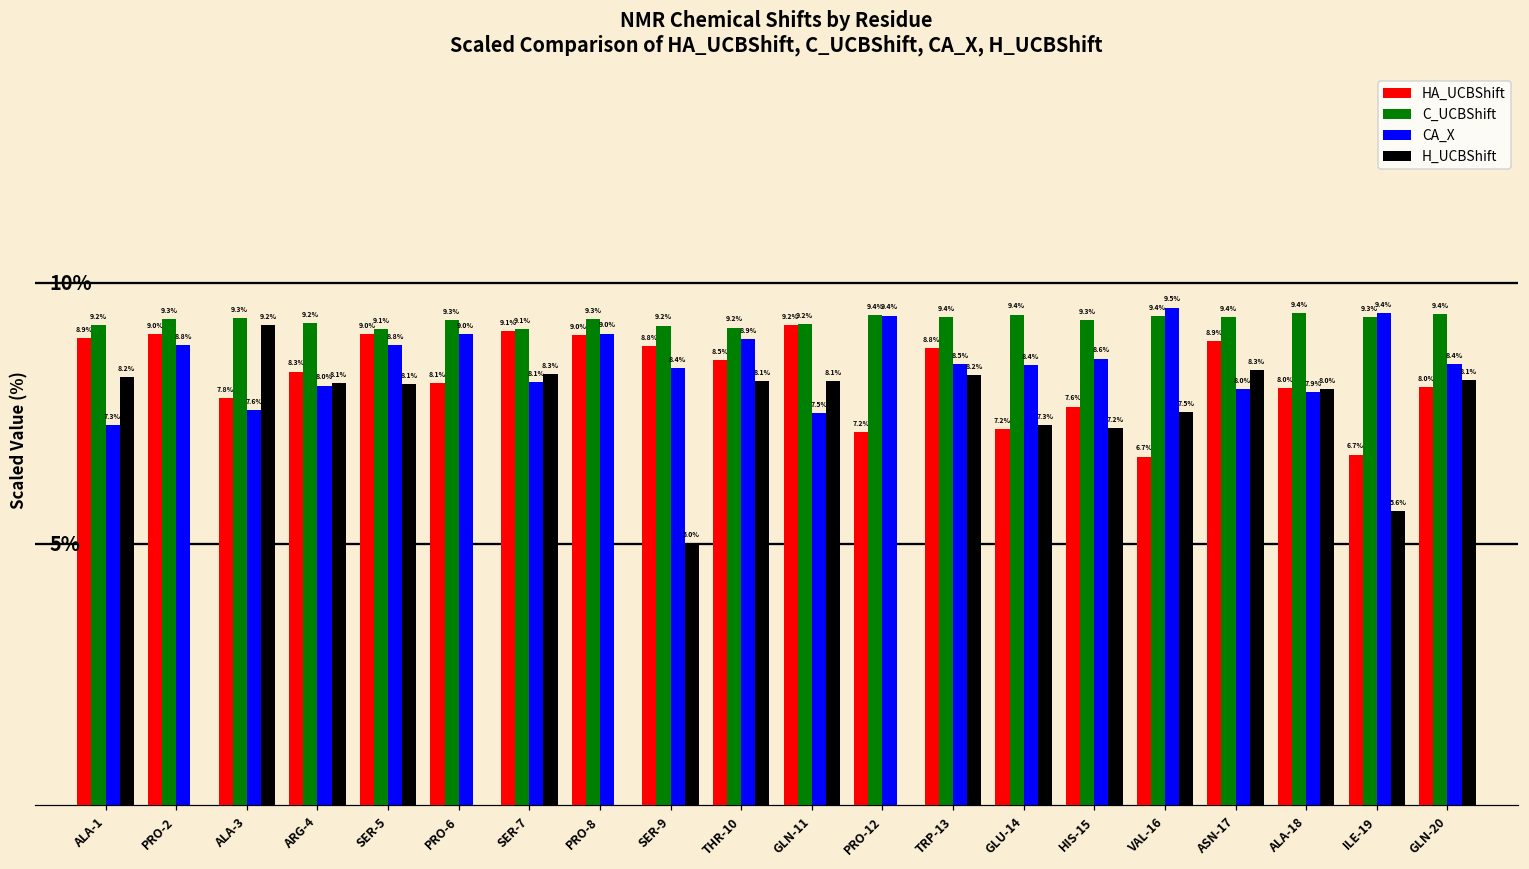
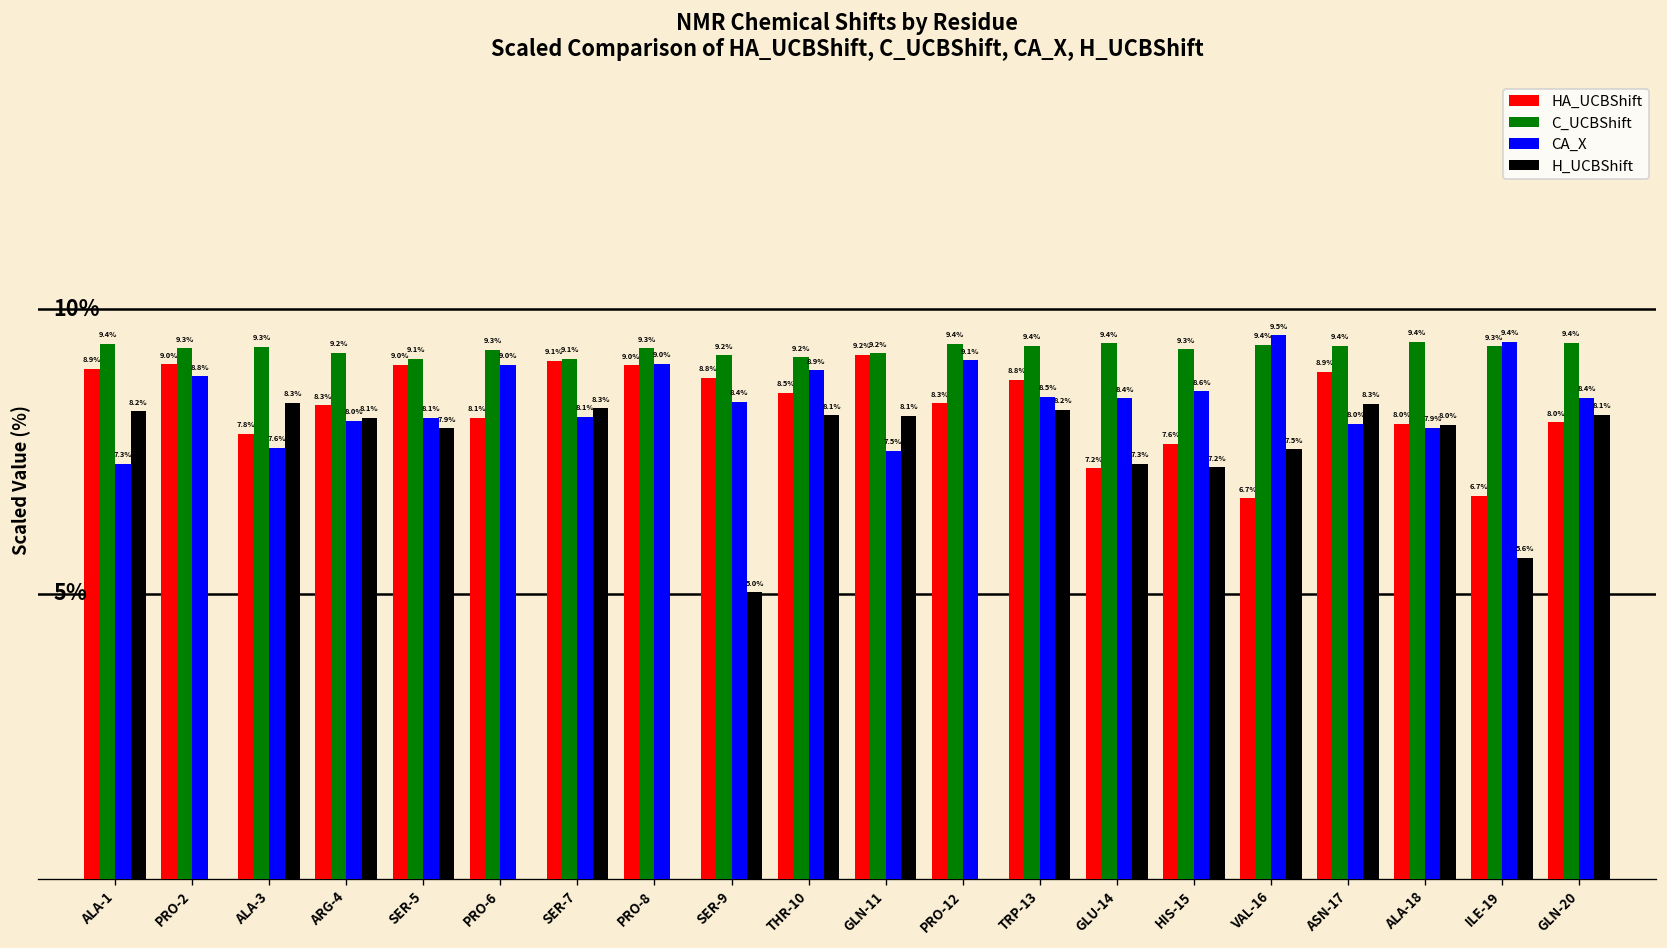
  {
    "HA_UCBShift": {
      "ALA-1": "8.9%",
      "PRO-2": "9.0%",
      "ALA-3": "7.8%",
      "ARG-4": "8.3%",
      "SER-5": "9.0%",
      "PRO-6": "8.1%",
      "SER-7": "9.1%",
      "PRO-8": "9.0%",
      "SER-9": "8.8%",
      "THR-10": "8.5%",
-     "PRO-12": "7.2%",
+     "PRO-12": "8.3%",
      "TRP-13": "8.8%",
      "GLU-14": "7.2%",
      "HIS-15": "7.6%",
      "VAL-16": "6.7%",
      "ASN-17": "8.9%",
      "ALA-18": "8.0%",
      "ILE-19": "6.7%",
      "GLN-20": "8.0%"
    },
    "C_UCBShift": {
-     "ALA-1": "9.2%",
+     "ALA-1": "9.4%",
      "PRO-2": "9.3%",
      "ALA-3": "9.3%",
      "ARG-4": "9.2%",
      "SER-5": "9.1%",
      "PRO-6": "9.3%",
      "SER-7": "9.1%",
      "PRO-8": "9.3%",
      "SER-9": "9.2%",
      "THR-10": "9.2%",
      "PRO-12": "9.4%",
      "TRP-13": "9.4%",
      "GLU-14": "9.4%",
      "HIS-15": "9.3%",
      "VAL-16": "9.4%",
      "ASN-17": "9.4%",
      "ALA-18": "9.4%",
      "ILE-19": "9.3%",
      "GLN-20": "9.4%"
    },
    "CA_X": {
      "ALA-1": "7.3%",
      "PRO-2": "8.8%",
      "ALA-3": "7.6%",
      "ARG-4": "8.0%",
-     "SER-5": "8.8%",
+     "SER-5": "8.1%",
      "PRO-6": "9.0%",
      "SER-7": "8.1%",
      "PRO-8": "9.0%",
      "SER-9": "8.4%",
      "THR-10": "8.9%",
      "GLN-11": "7.5%",
-     "PRO-12": "9.4%",
+     "PRO-12": "9.1%",
      "TRP-13": "8.5%",
      "GLU-14": "8.4%",
      "HIS-15": "8.6%",
      "VAL-16": "9.5%",
      "ASN-17": "8.0%",
      "ALA-18": "7.9%",
      "ILE-19": "9.4%",
      "GLN-20": "8.4%"
    },
    "H_UCBShift": {
      "ALA-1": "8.2%",
-     "ALA-3": "9.2%",
+     "ALA-3": "8.3%",
      "ARG-4": "8.1%",
-     "SER-5": "8.1%",
+     "SER-5": "7.9%",
      "SER-7": "8.3%",
      "SER-9": "5.0%",
      "THR-10": "8.1%",
      "GLN-11": "8.1%",
      "TRP-13": "8.2%",
      "GLU-14": "7.3%",
      "HIS-15": "7.2%",
      "VAL-16": "7.5%",
      "ASN-17": "8.3%",
      "ALA-18": "8.0%",
      "ILE-19": "5.6%",
      "GLN-20": "8.1%"
    }
  }
